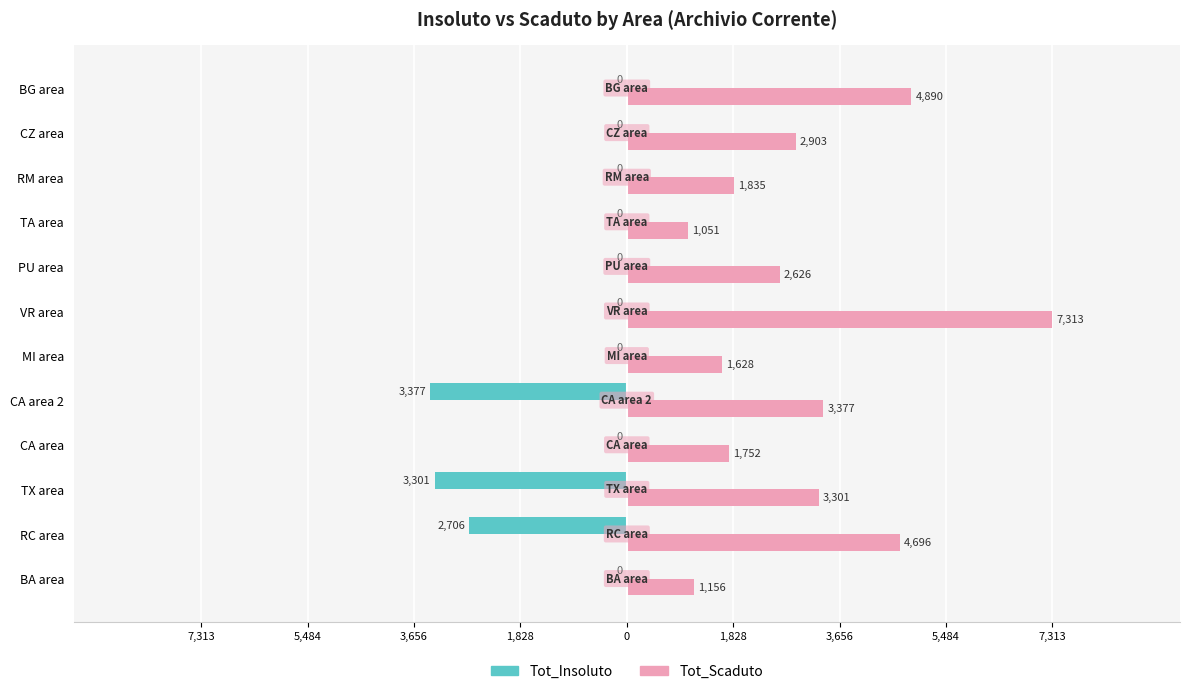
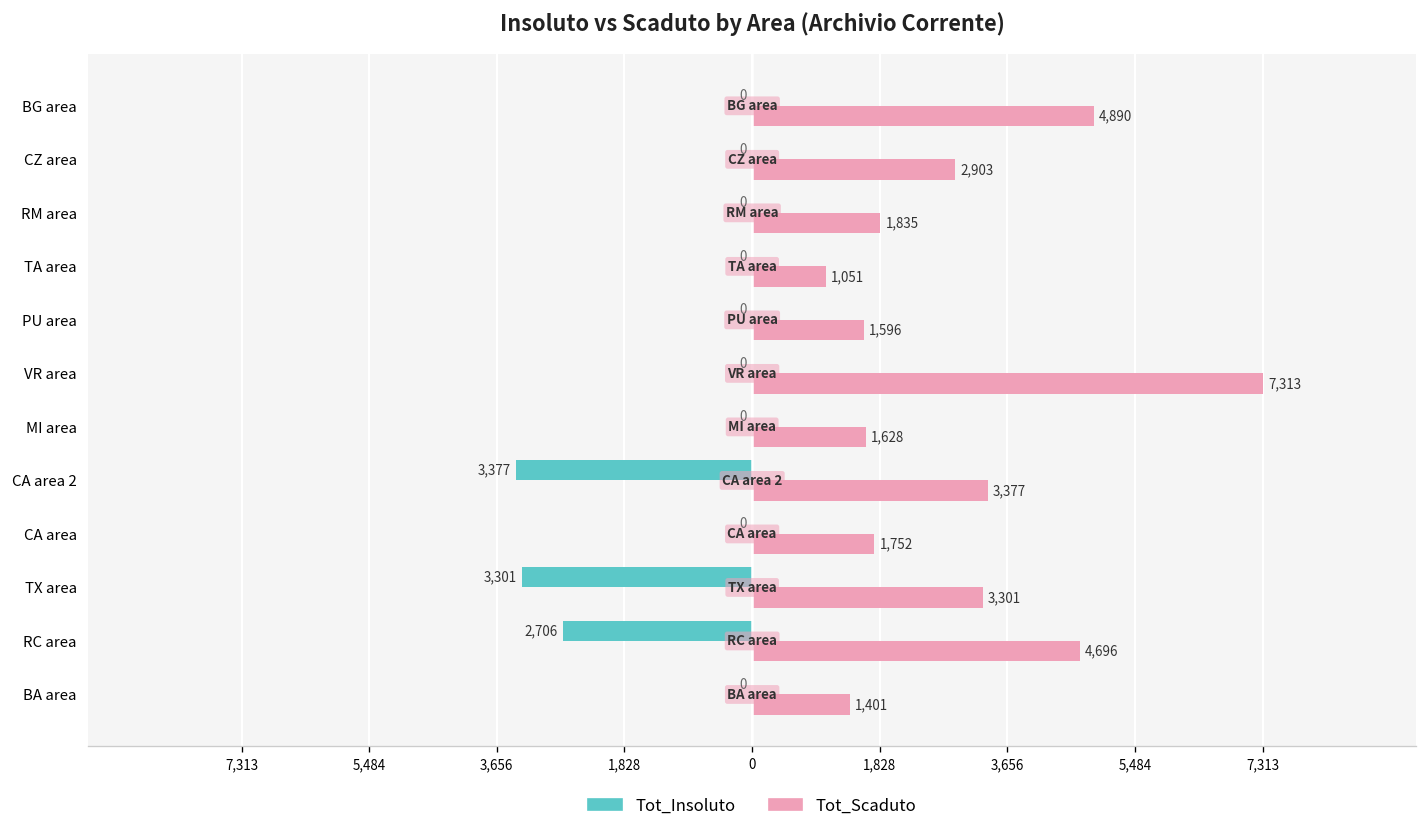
  {
    "Tot_Scaduto": {
      "BG area": "4,890",
      "CZ area": "2,903",
      "RM area": "1,835",
      "TA area": "1,051",
-     "PU area": "2,626",
+     "PU area": "1,596",
      "VR area": "7,313",
      "MI area": "1,628",
      "CA area 2": "3,377",
      "CA area": "1,752",
      "TX area": "3,301",
      "RC area": "4,696",
-     "BA area": "1,156"
+     "BA area": "1,401"
    }
  }
